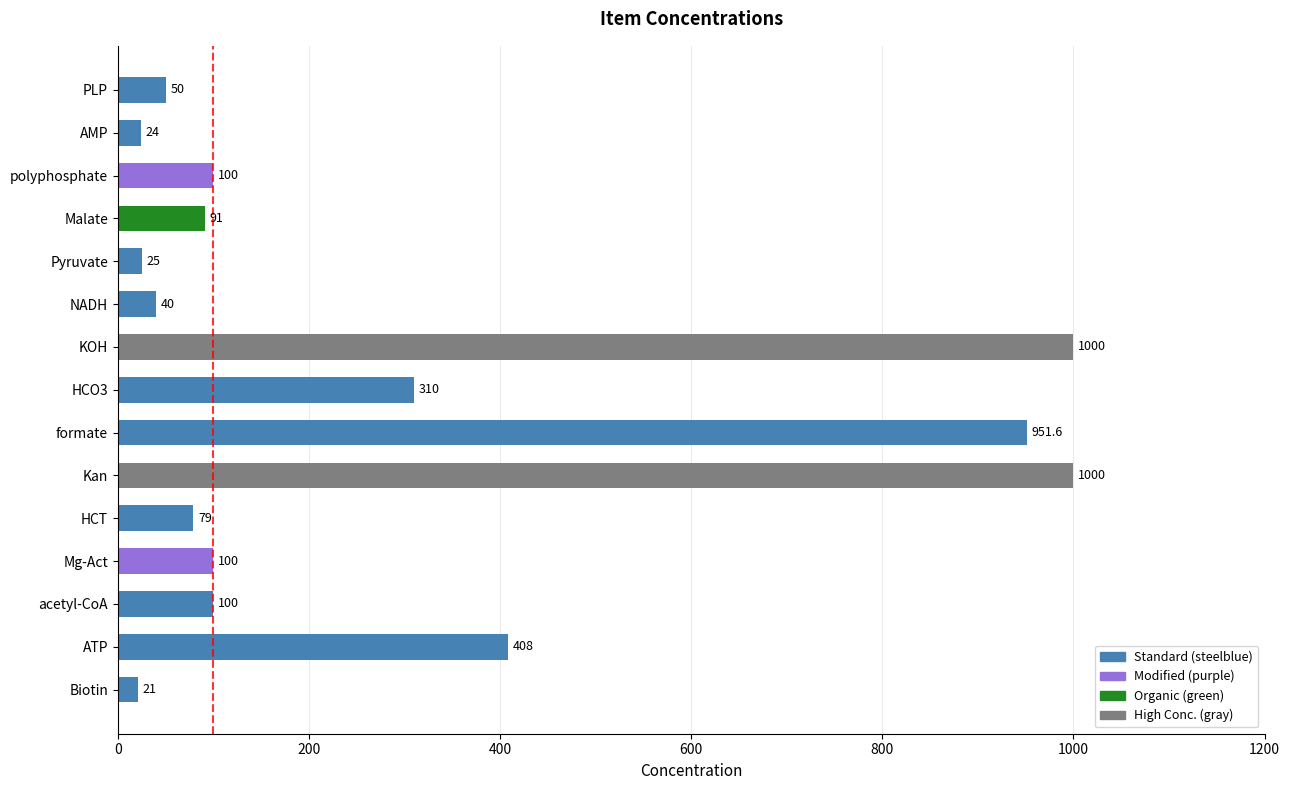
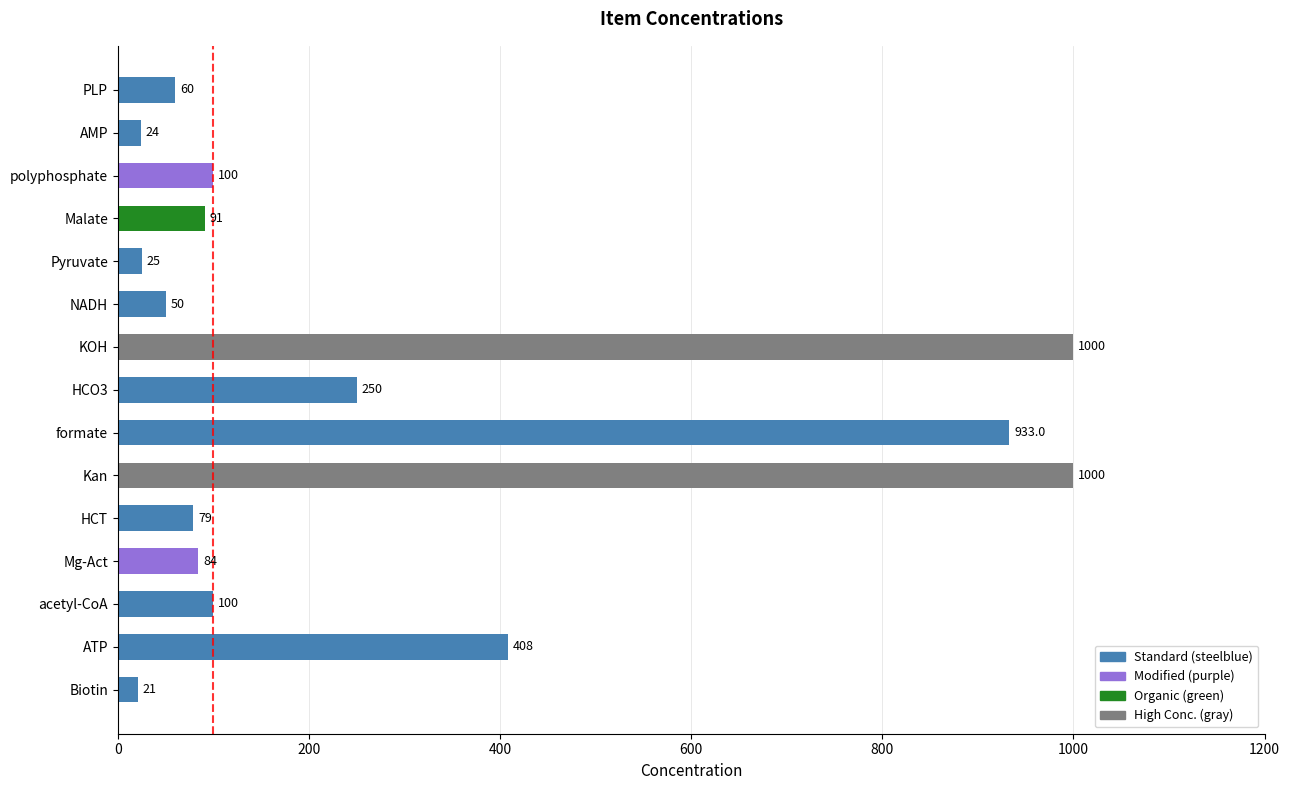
  {
-   "PLP": 50,
+   "PLP": 60,
    "AMP": 24,
    "polyphosphate": 100,
    "Malate": 91,
    "Pyruvate": 25,
-   "NADH": 40,
+   "NADH": 50,
    "KOH": 1000,
-   "HCO3": 310,
-   "formate": 951.6,
+   "HCO3": 250,
+   "formate": 933.0,
    "Kan": 1000,
    "HCT": 79,
-   "Mg-Act": 100,
+   "Mg-Act": 84,
    "acetyl-CoA": 100,
    "ATP": 408,
    "Biotin": 21
  }
